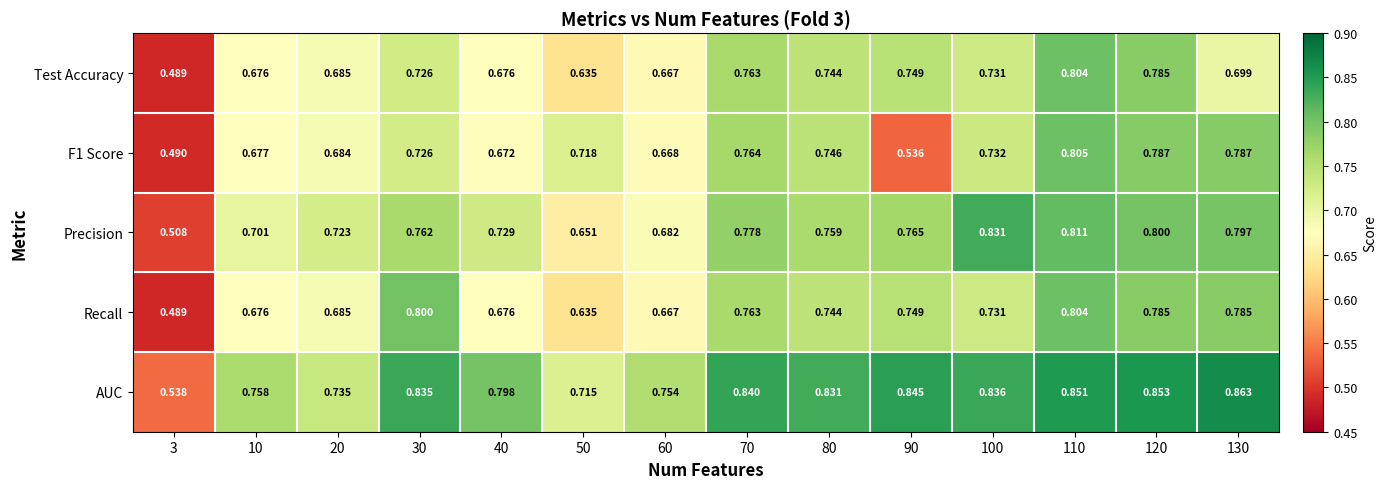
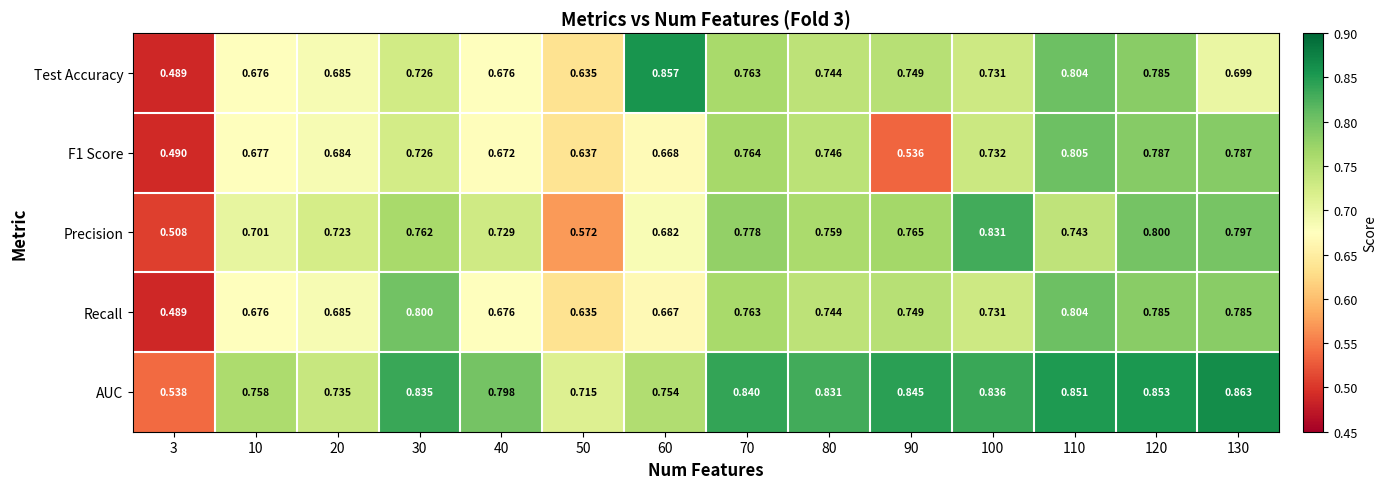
  {
    "Test Accuracy": {
      "3": 0.489,
      "10": 0.676,
      "20": 0.685,
      "30": 0.726,
      "40": 0.676,
      "50": 0.635,
-     "60": 0.667,
+     "60": 0.857,
      "70": 0.763,
      "80": 0.744,
      "90": 0.749,
      "100": 0.731,
      "110": 0.804,
      "120": 0.785,
      "130": 0.699
    },
    "F1 Score": {
      "3": 0.490,
      "10": 0.677,
      "20": 0.684,
      "30": 0.726,
      "40": 0.672,
-     "50": 0.718,
+     "50": 0.637,
      "60": 0.668,
      "70": 0.764,
      "80": 0.746,
      "90": 0.536,
      "100": 0.732,
      "110": 0.805,
      "120": 0.787,
      "130": 0.787
    },
    "Precision": {
      "3": 0.508,
      "10": 0.701,
      "20": 0.723,
      "30": 0.762,
      "40": 0.729,
-     "50": 0.651,
+     "50": 0.572,
      "60": 0.682,
      "70": 0.778,
      "80": 0.759,
      "90": 0.765,
      "100": 0.831,
-     "110": 0.811,
+     "110": 0.743,
      "120": 0.800,
      "130": 0.797
    },
    "Recall": {
      "3": 0.489,
      "10": 0.676,
      "20": 0.685,
      "30": 0.800,
      "40": 0.676,
      "50": 0.635,
      "60": 0.667,
      "70": 0.763,
      "80": 0.744,
      "90": 0.749,
      "100": 0.731,
      "110": 0.804,
      "120": 0.785,
      "130": 0.785
    },
    "AUC": {
      "3": 0.538,
      "10": 0.758,
      "20": 0.735,
      "30": 0.835,
      "40": 0.798,
      "50": 0.715,
      "60": 0.754,
      "70": 0.840,
      "80": 0.831,
      "90": 0.845,
      "100": 0.836,
      "110": 0.851,
      "120": 0.853,
      "130": 0.863
    }
  }
